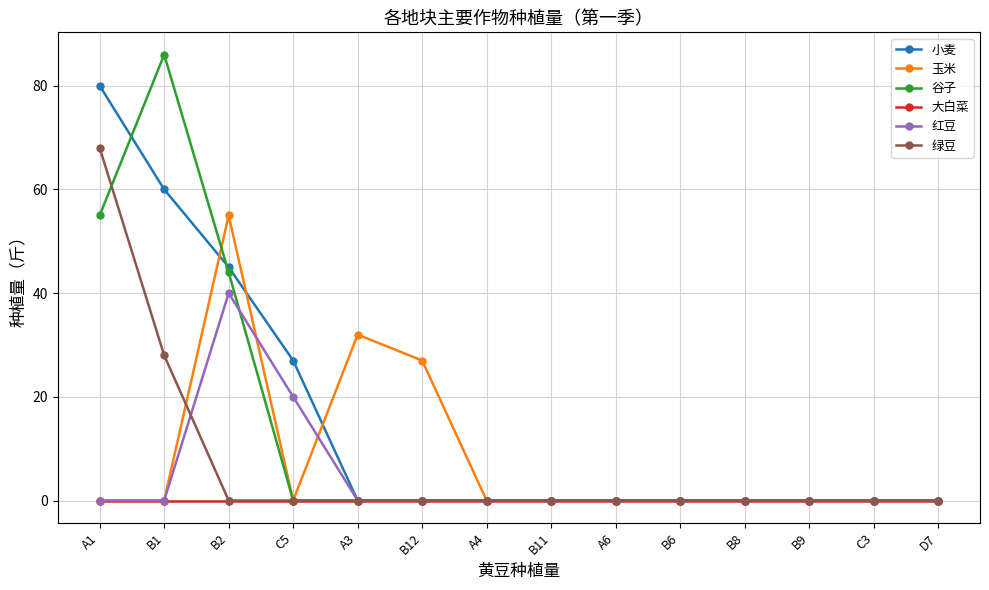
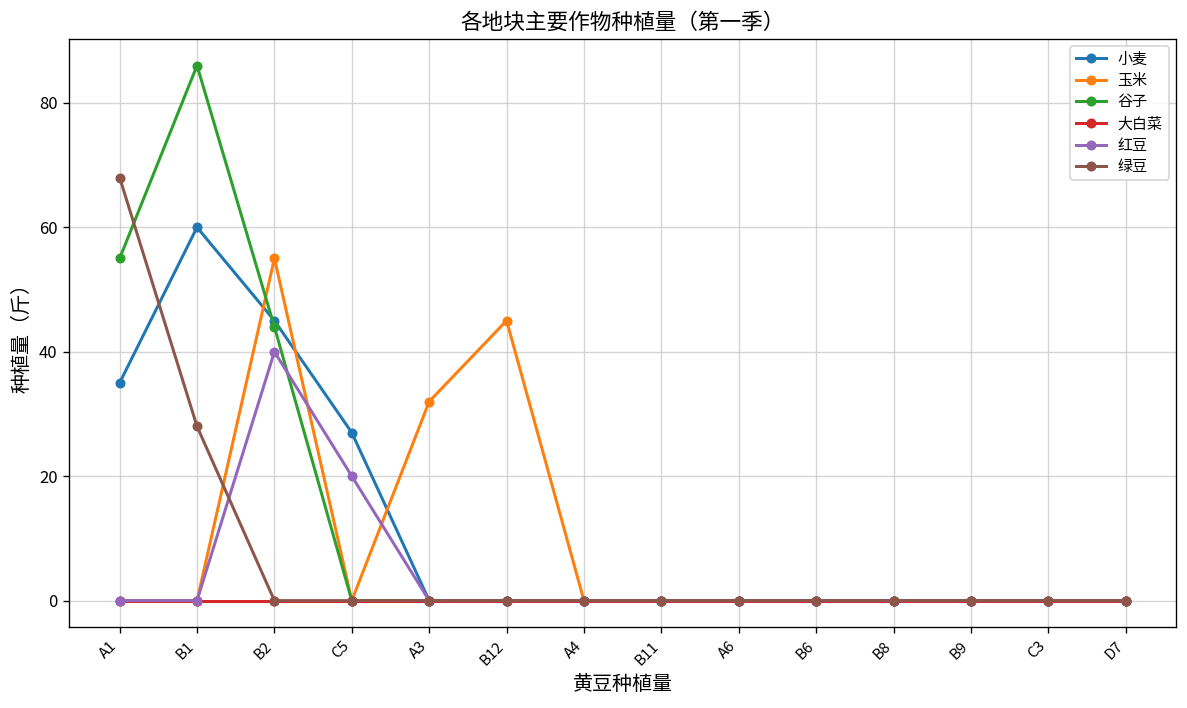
  {
    "小麦": {
-     "A1": 80,
+     "A1": 35,
      "B1": 60,
      "B2": 45,
      "C5": 27
    },
    "玉米": {
      "B2": 55,
      "A3": 32,
-     "B12": 27
+     "B12": 45
    },
    "谷子": {
      "A1": 55,
      "B1": 86,
      "B2": 44
    },
    "红豆": {
      "B2": 40,
      "C5": 20
    },
    "绿豆": {
      "A1": 68,
      "B1": 28
    }
  }
